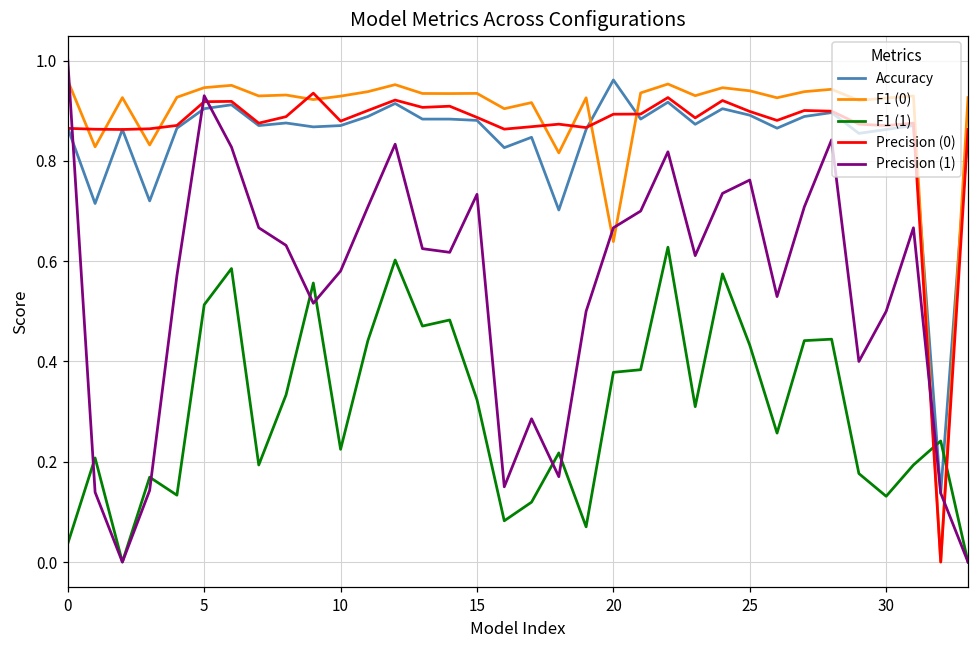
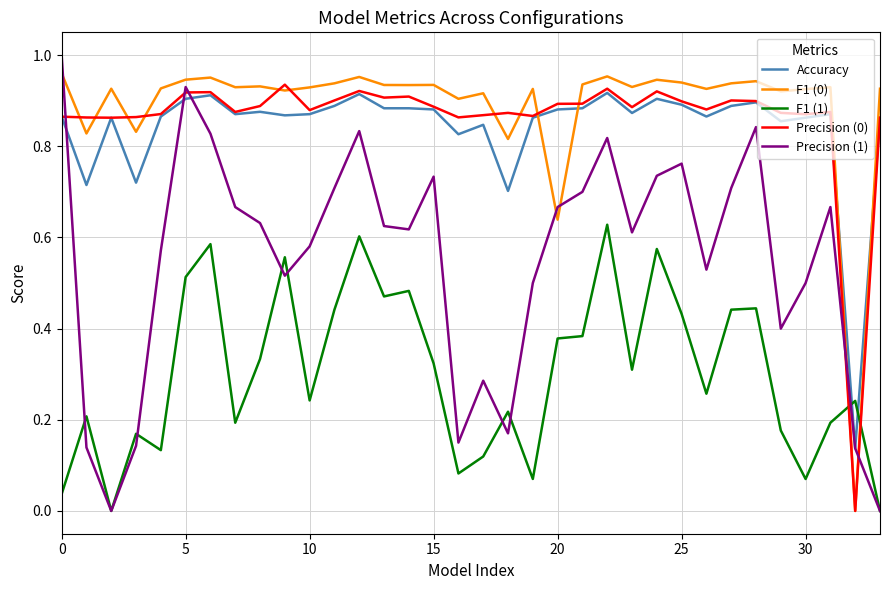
  {
    "Accuracy": {
      "5": 0.90,
      "10": 0.87,
      "15": 0.88,
-     "20": 0.96,
+     "20": 0.88,
      "25": 0.89
    },
    "F1 (0)": {
      "0": 0.96,
      "5": 0.95,
      "10": 0.93,
      "15": 0.93,
      "20": 0.64,
      "25": 0.94
    },
    "F1 (1)": {
      "0": 0.04,
      "5": 0.51,
-     "10": 0.22,
+     "10": 0.24,
      "15": 0.32,
      "20": 0.38,
      "25": 0.43,
-     "30": 0.13
+     "30": 0.07
    },
    "Precision (0)": {
      "5": 0.92,
      "10": 0.88,
      "15": 0.89,
      "20": 0.89,
      "25": 0.90
    },
    "Precision (1)": {
      "0": 1.00,
      "5": 0.93,
      "10": 0.58,
      "15": 0.73,
      "20": 0.67,
      "25": 0.76,
      "30": 0.50
    }
  }
